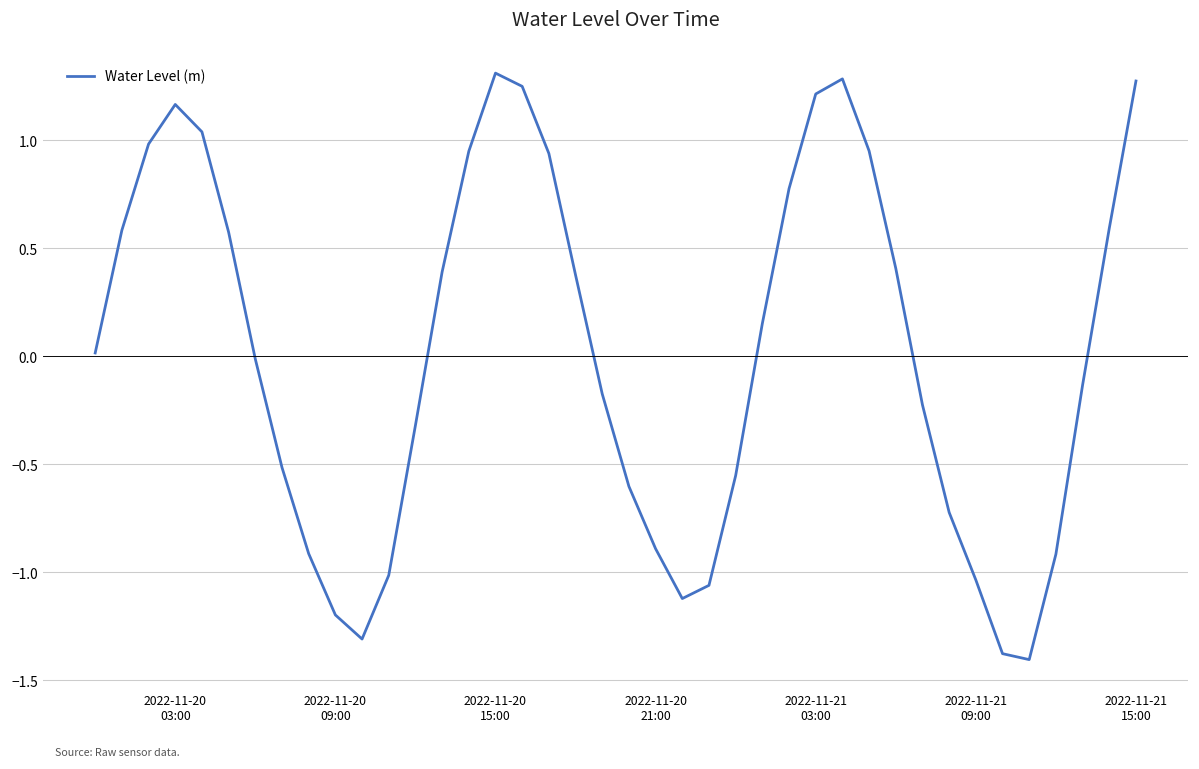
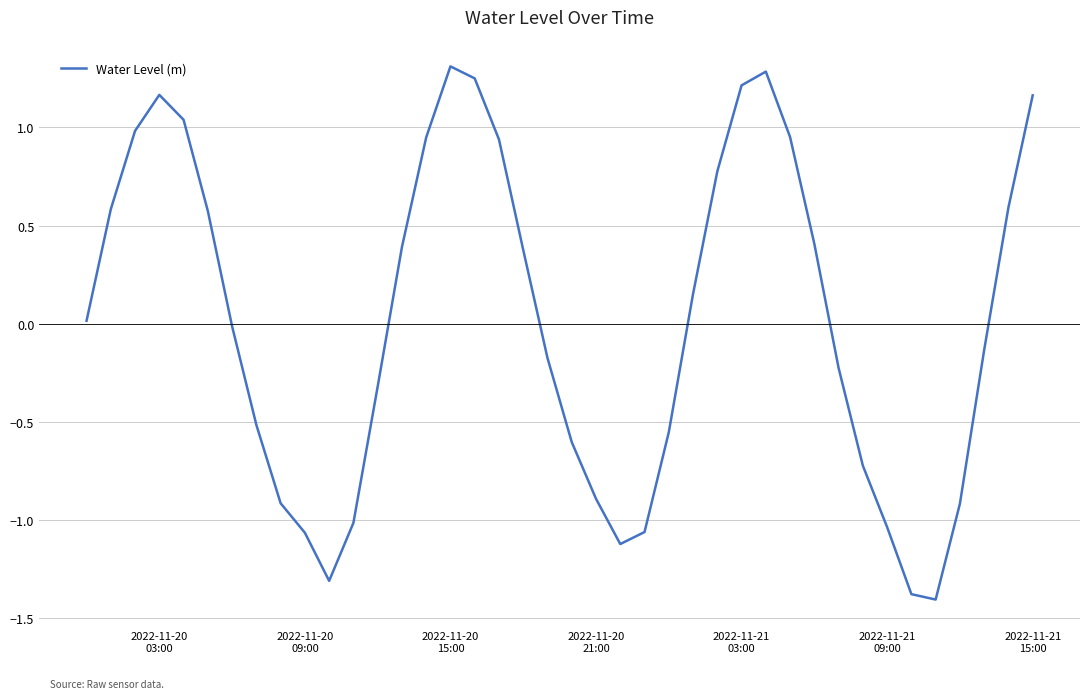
  {
    "2022-11-20 03:00": 1.17,
-   "2022-11-20 09:00": -1.20,
+   "2022-11-20 09:00": -1.06,
    "2022-11-20 15:00": 1.31,
    "2022-11-20 21:00": -0.89,
    "2022-11-21 03:00": 1.21,
    "2022-11-21 09:00": -1.04,
-   "2022-11-21 15:00": 1.27
+   "2022-11-21 15:00": 1.16
  }
